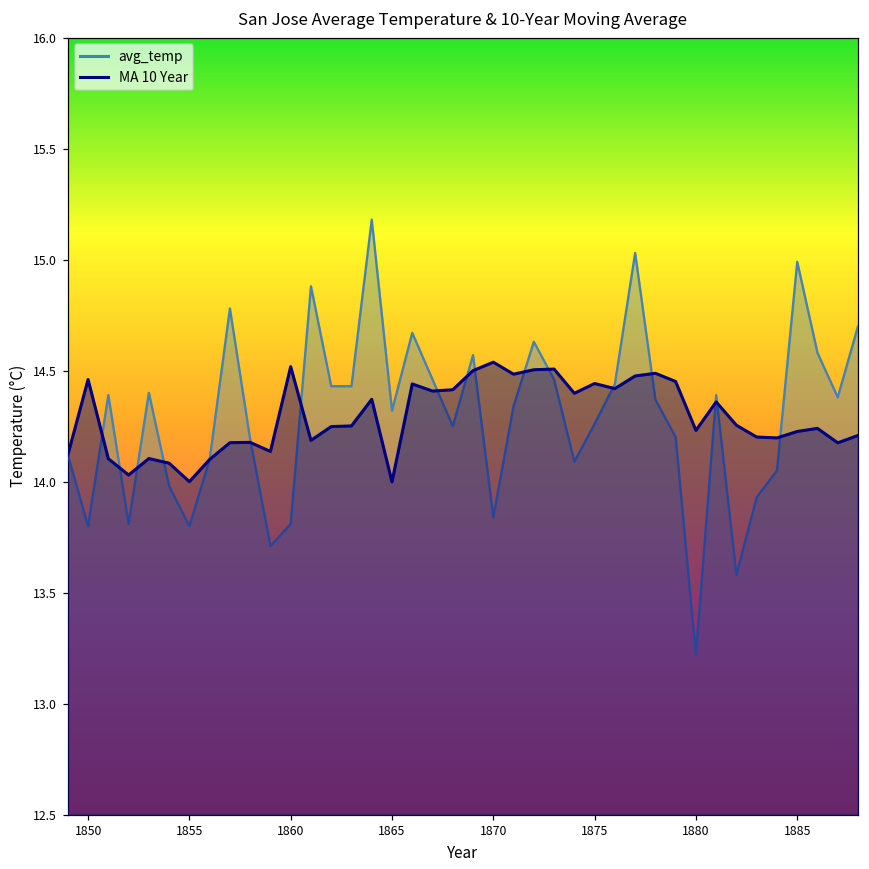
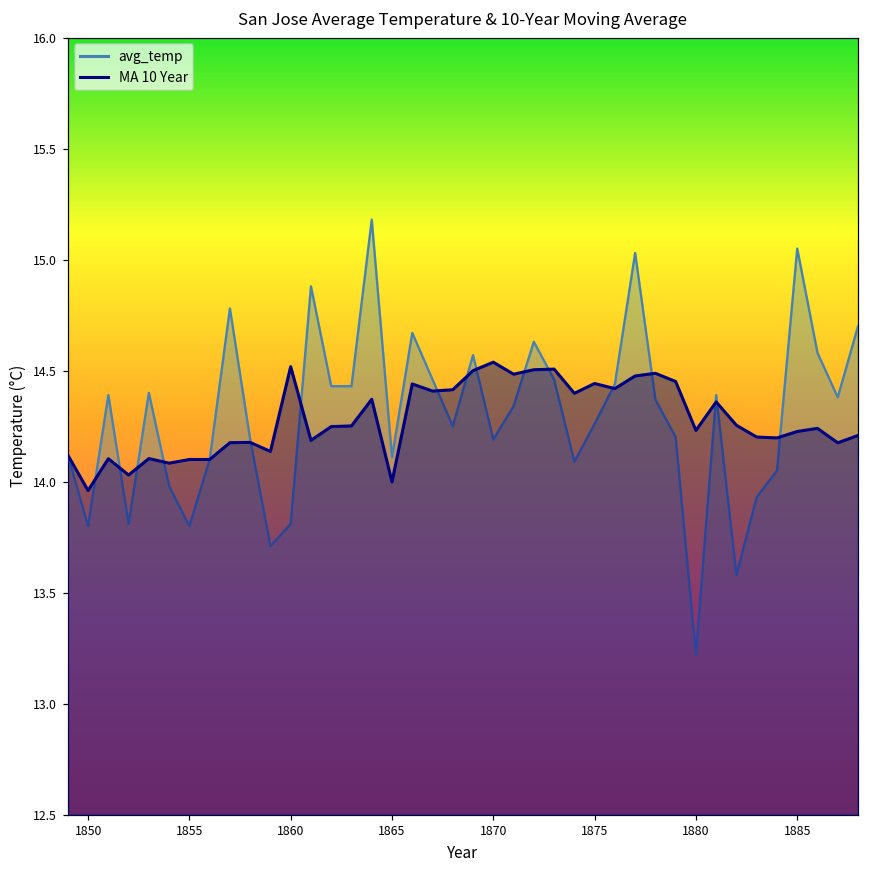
  {
    "avg_temp": {
      "1850": 13.80,
      "1855": 13.80,
      "1860": 13.81,
-     "1865": 14.32,
-     "1870": 13.84,
+     "1865": 14.11,
+     "1870": 14.19,
      "1875": 14.26,
      "1880": 13.22,
-     "1885": 14.99
+     "1885": 15.05
    },
    "MA 10 Year": {
-     "1850": 14.46,
-     "1855": 14.0,
+     "1850": 13.96,
+     "1855": 14.1,
      "1860": 14.52,
      "1865": 14.00,
      "1870": 14.54,
      "1875": 14.44,
      "1880": 14.23,
      "1885": 14.23
    }
  }
